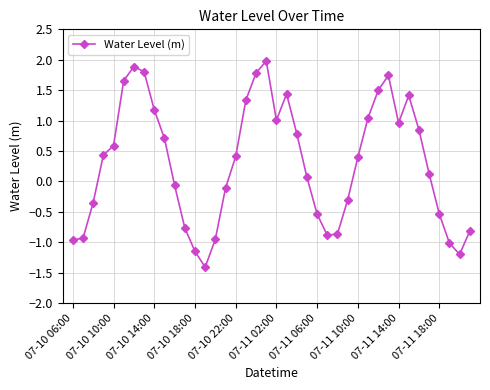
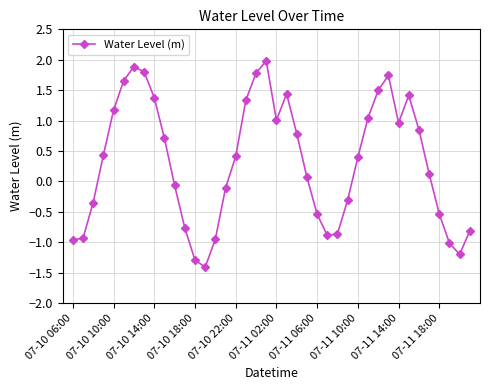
  {
    "07-10 06:00": -1.0,
-   "07-10 10:00": 0.6,
-   "07-10 14:00": 1.2,
-   "07-10 18:00": -1.2,
+   "07-10 10:00": 1.2,
+   "07-10 14:00": 1.4,
+   "07-10 18:00": -1.3,
    "07-10 22:00": 0.4,
    "07-11 02:00": 1.0,
    "07-11 06:00": -0.5,
    "07-11 10:00": 0.4,
    "07-11 14:00": 1.0,
    "07-11 18:00": -0.5
  }
